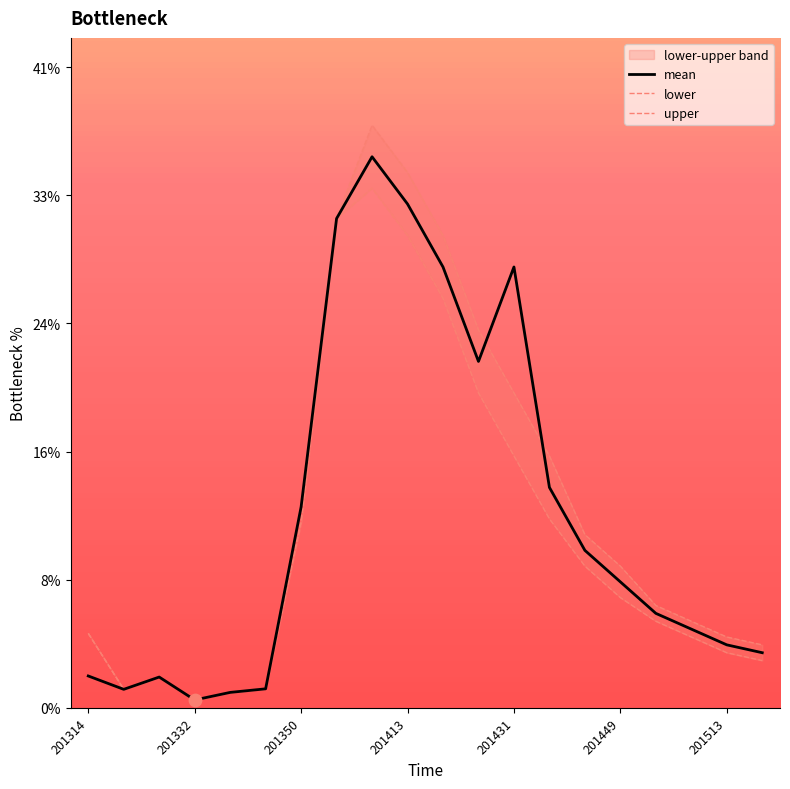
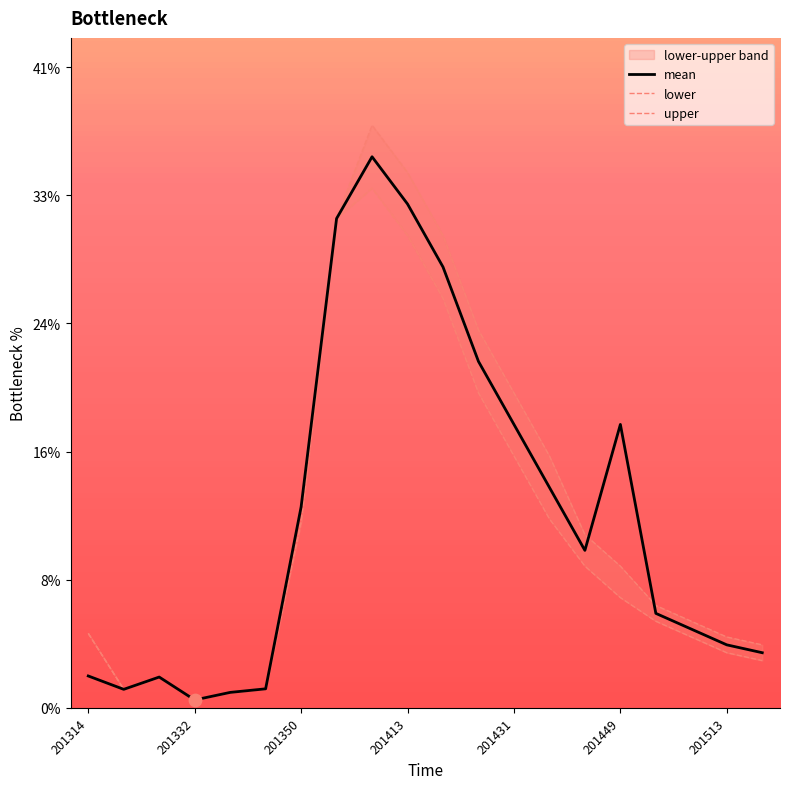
  {
    "mean": {
      "201314": "2.0%",
      "201350": "12.8%",
      "201413": "32.0%",
-     "201431": "28.0%",
-     "201449": "8.0%",
+     "201431": "18.0%",
+     "201449": "18.0%",
      "201513": "4.0%"
    }
  }
